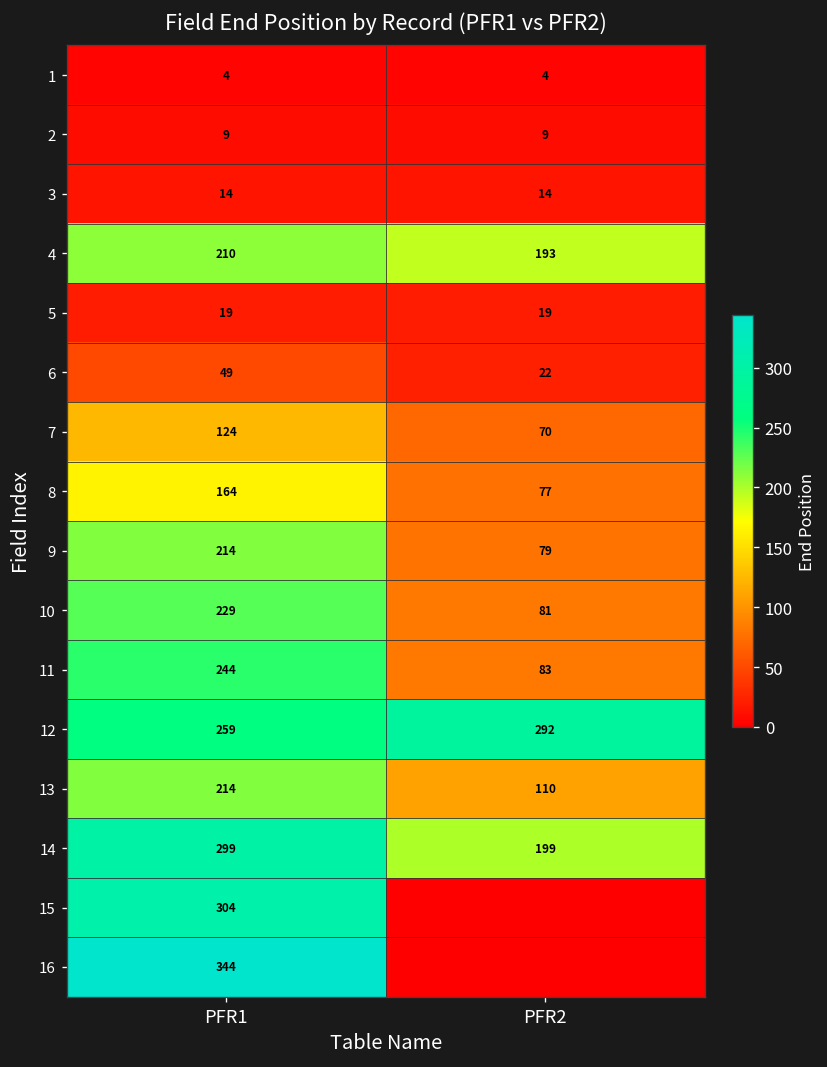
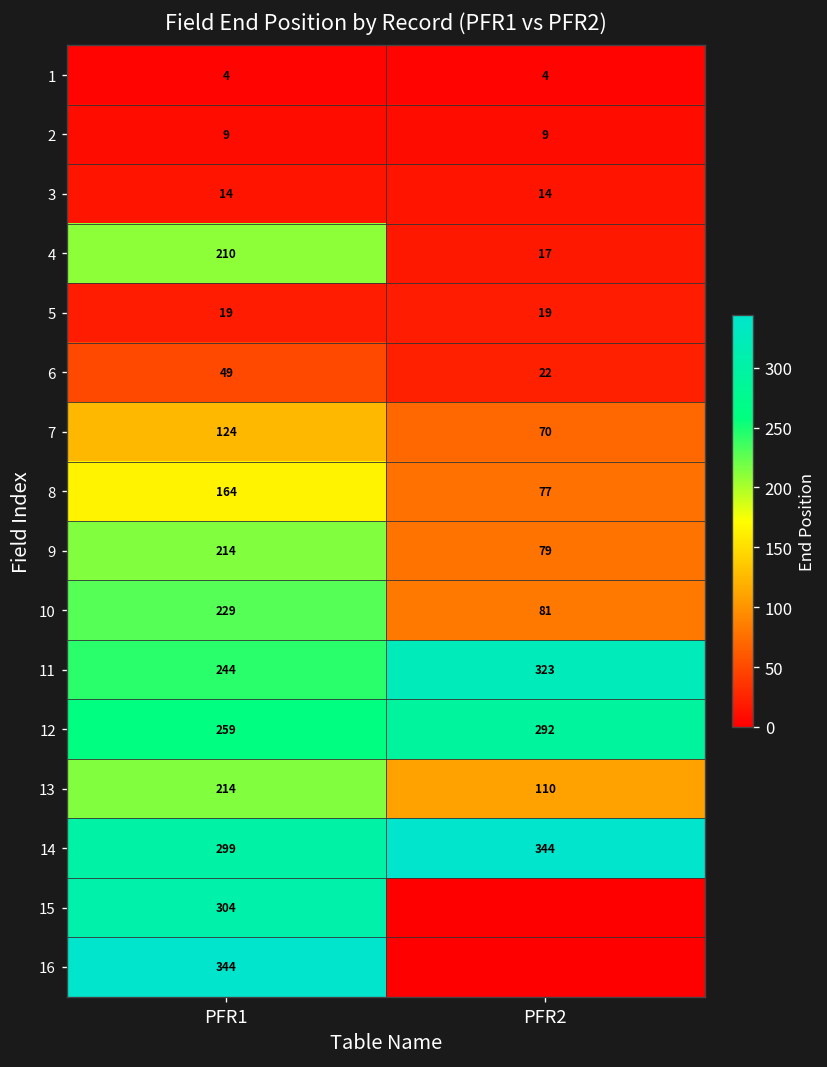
  {
    "1": {
      "PFR1": 4,
      "PFR2": 4
    },
    "2": {
      "PFR1": 9,
      "PFR2": 9
    },
    "3": {
      "PFR1": 14,
      "PFR2": 14
    },
    "4": {
      "PFR1": 210,
-     "PFR2": 193
+     "PFR2": 17
    },
    "5": {
      "PFR1": 19,
      "PFR2": 19
    },
    "6": {
      "PFR1": 49,
      "PFR2": 22
    },
    "7": {
      "PFR1": 124,
      "PFR2": 70
    },
    "8": {
      "PFR1": 164,
      "PFR2": 77
    },
    "9": {
      "PFR1": 214,
      "PFR2": 79
    },
    "10": {
      "PFR1": 229,
      "PFR2": 81
    },
    "11": {
      "PFR1": 244,
-     "PFR2": 83
+     "PFR2": 323
    },
    "12": {
      "PFR1": 259,
      "PFR2": 292
    },
    "13": {
      "PFR1": 214,
      "PFR2": 110
    },
    "14": {
      "PFR1": 299,
-     "PFR2": 199
+     "PFR2": 344
    },
    "15": {
      "PFR1": 304
    },
    "16": {
      "PFR1": 344
    }
  }
